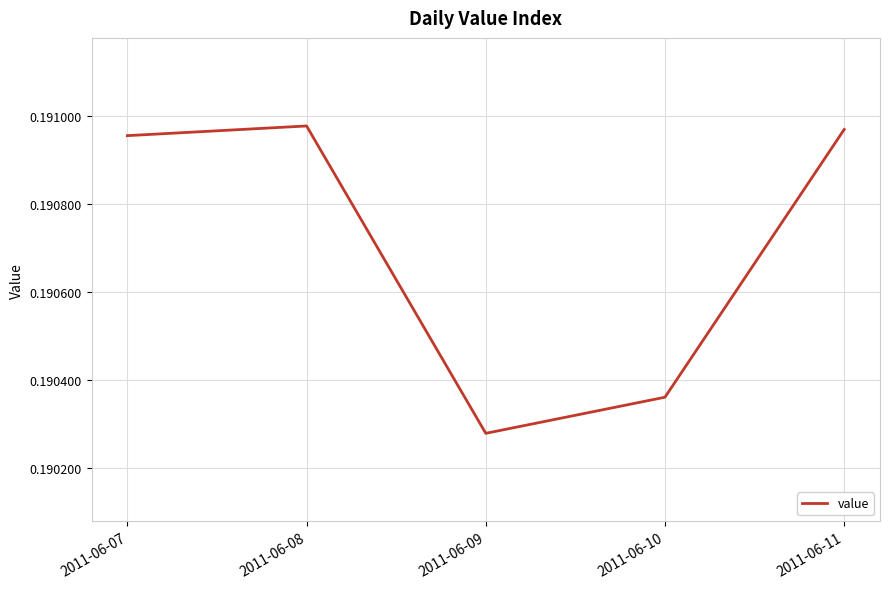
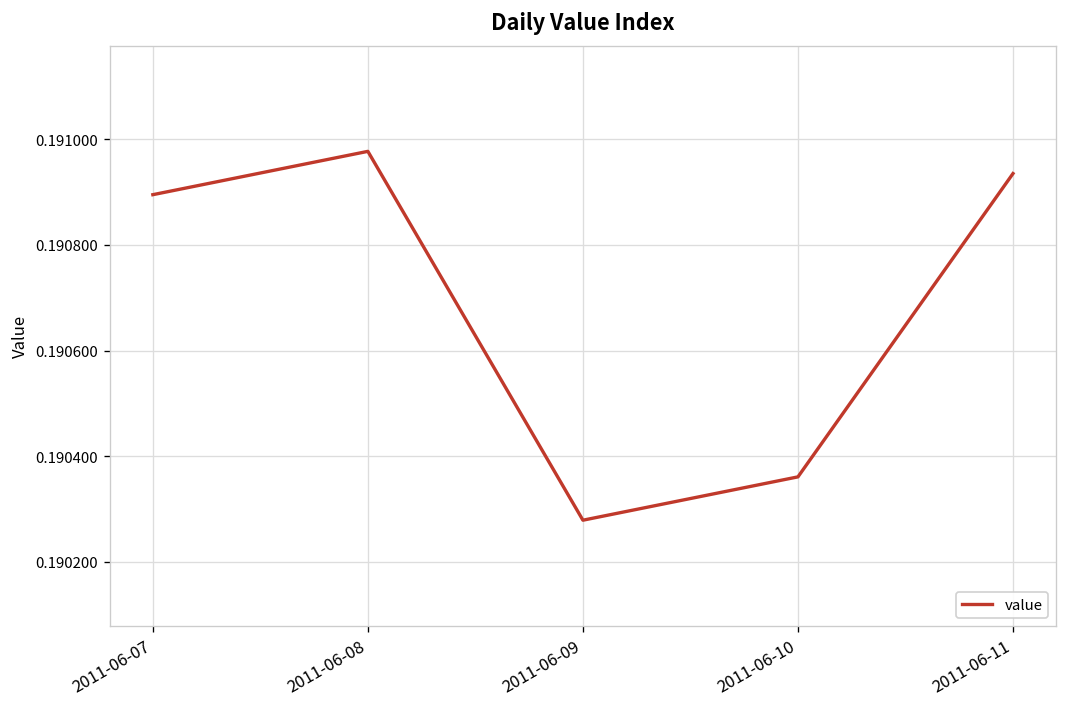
  {
-   "2011-06-07": 0.19096,
+   "2011-06-07": 0.19090,
    "2011-06-08": 0.19098,
    "2011-06-09": 0.19028,
    "2011-06-10": 0.19036,
-   "2011-06-11": 0.19097
+   "2011-06-11": 0.19094
  }
